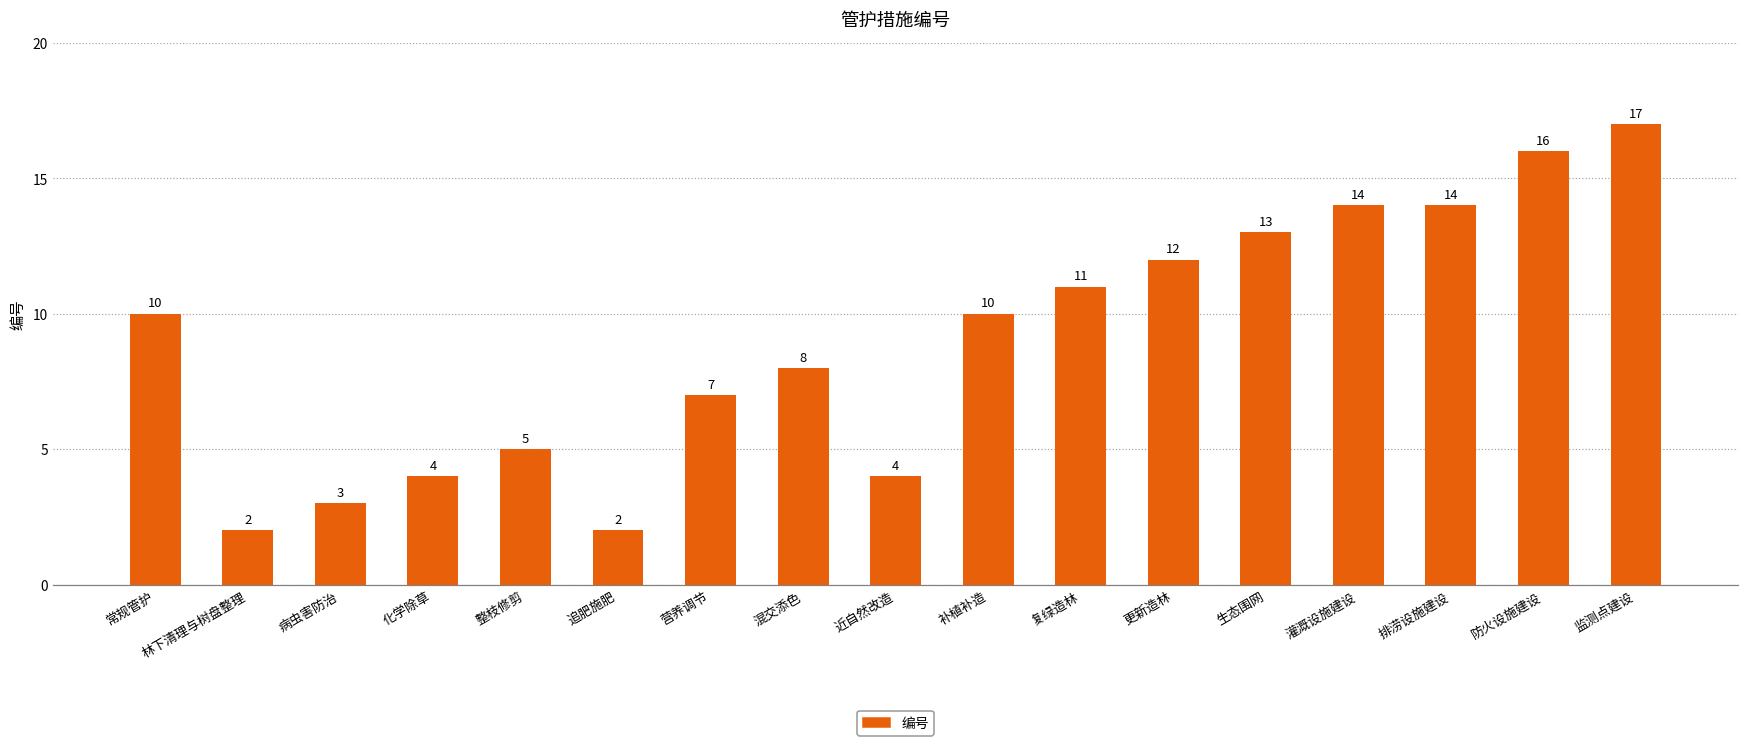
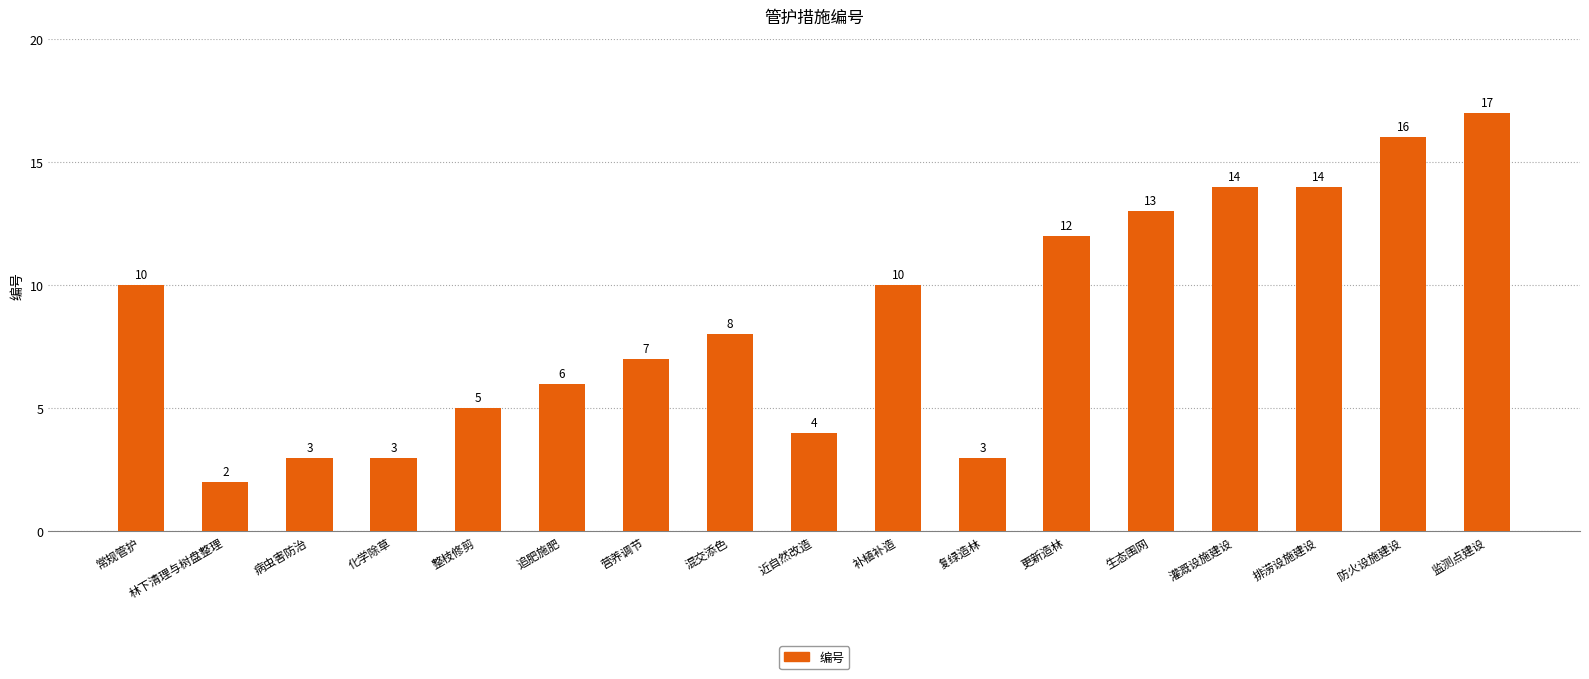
  {
    "常规管护": 10,
    "林下清理与树盘整理": 2,
    "病虫害防治": 3,
-   "化学除草": 4,
+   "化学除草": 3,
    "整枝修剪": 5,
-   "追肥施肥": 2,
+   "追肥施肥": 6,
    "营养调节": 7,
    "混交添色": 8,
    "近自然改造": 4,
    "补植补造": 10,
-   "复绿造林": 11,
+   "复绿造林": 3,
    "更新造林": 12,
    "生态围网": 13,
    "灌溉设施建设": 14,
    "排涝设施建设": 14,
    "防火设施建设": 16,
    "监测点建设": 17
  }
